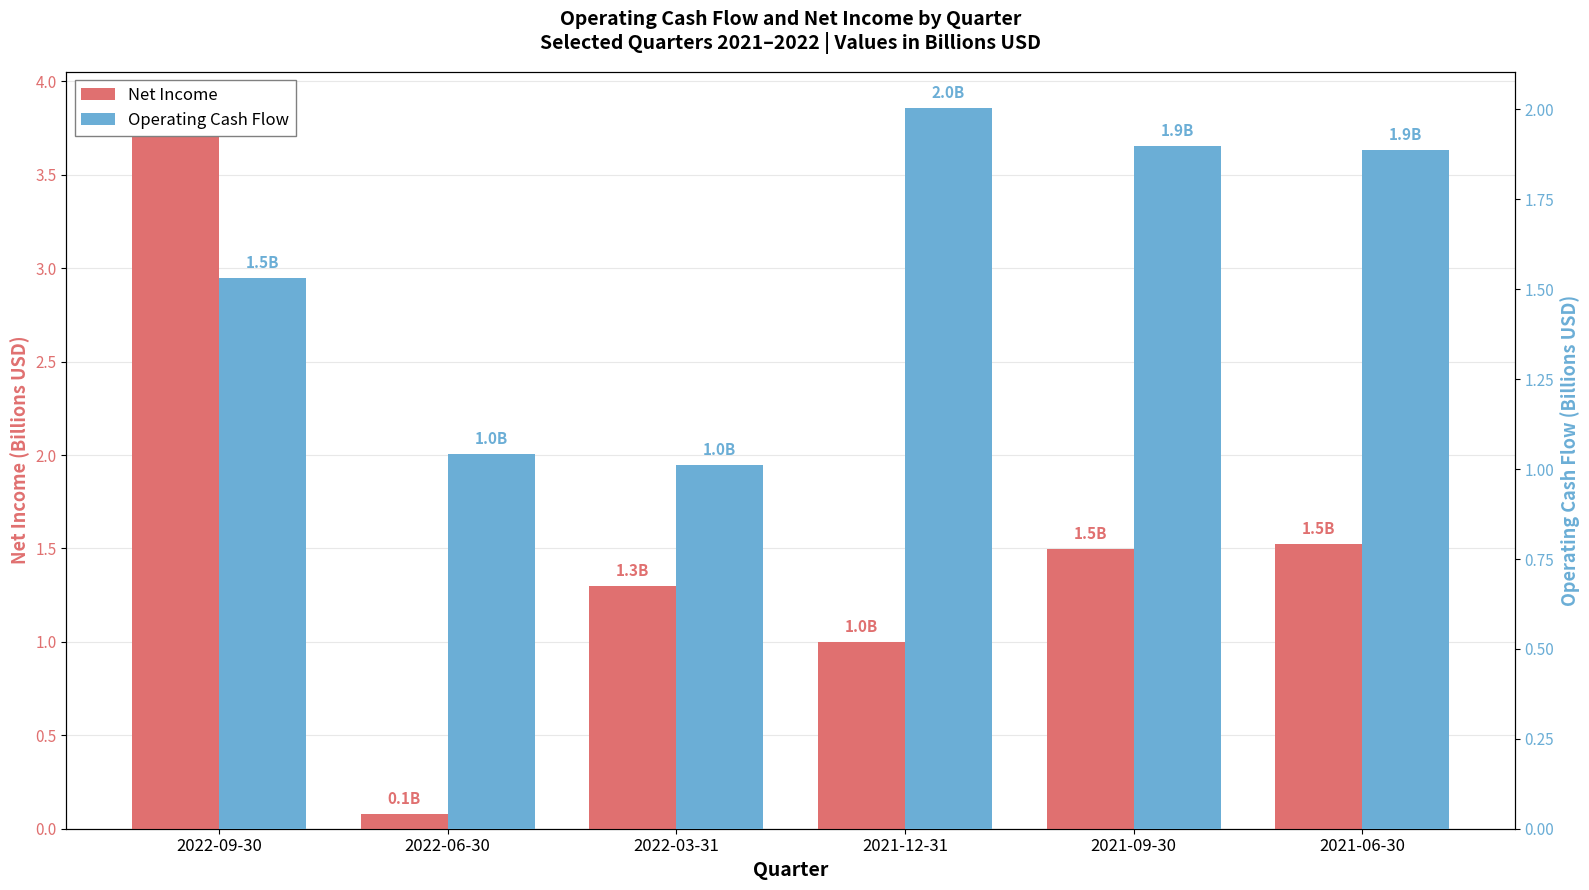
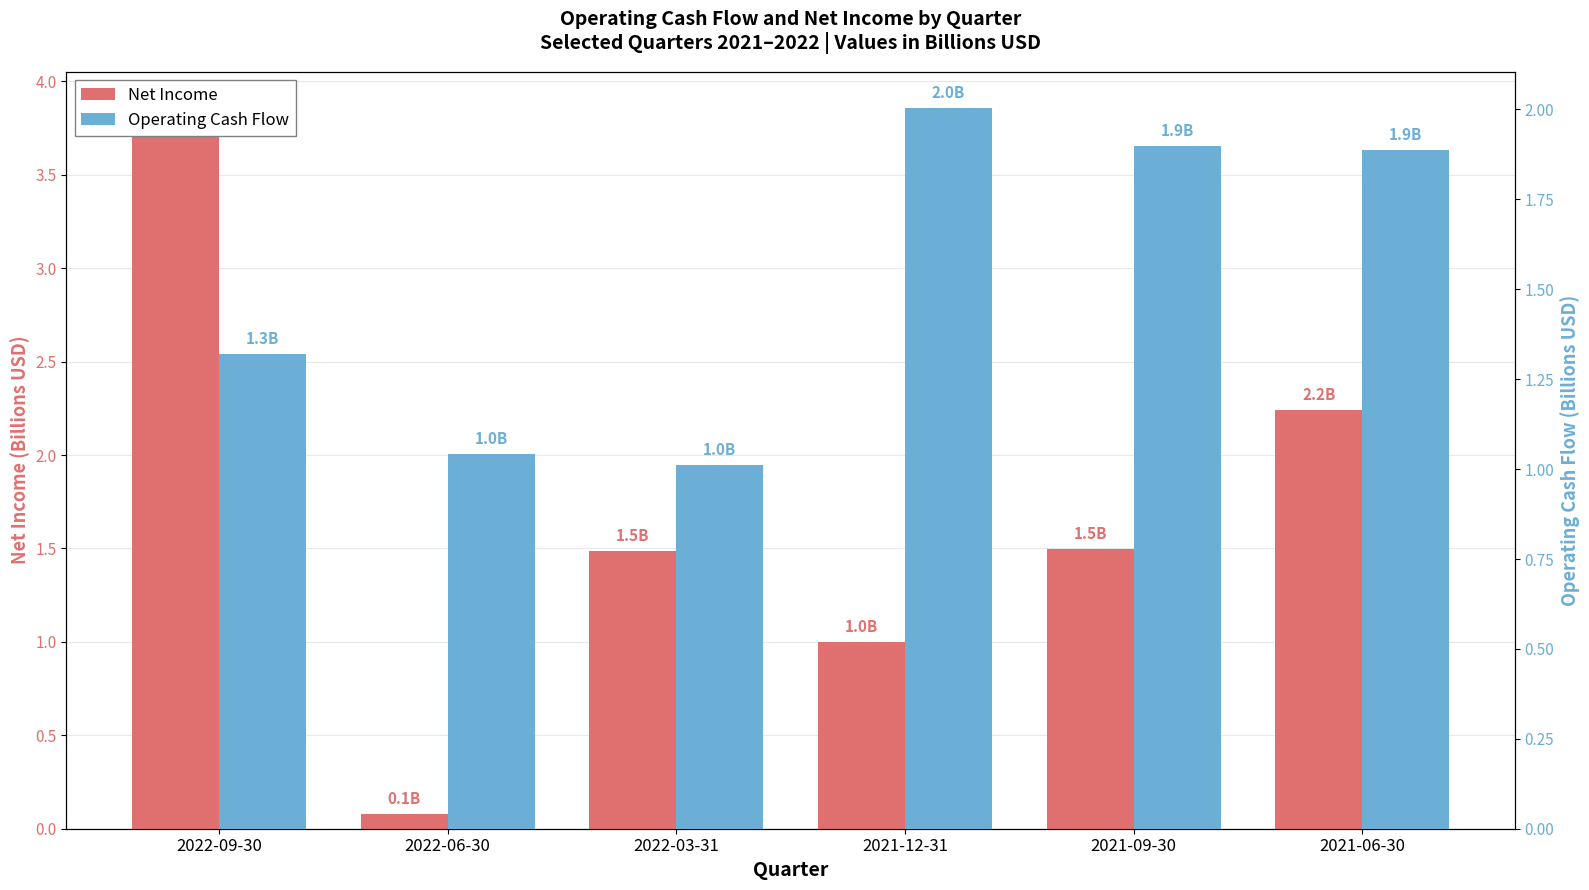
  {
    "Net Income": {
      "2022-06-30": "0.1B",
-     "2022-03-31": "1.3B",
+     "2022-03-31": "1.5B",
      "2021-12-31": "1.0B",
      "2021-09-30": "1.5B",
-     "2021-06-30": "1.5B"
+     "2021-06-30": "2.2B"
    },
    "Operating Cash Flow": {
-     "2022-09-30": "1.5B",
+     "2022-09-30": "1.3B",
      "2022-06-30": "1.0B",
      "2022-03-31": "1.0B",
      "2021-12-31": "2.0B",
      "2021-09-30": "1.9B",
      "2021-06-30": "1.9B"
    }
  }
